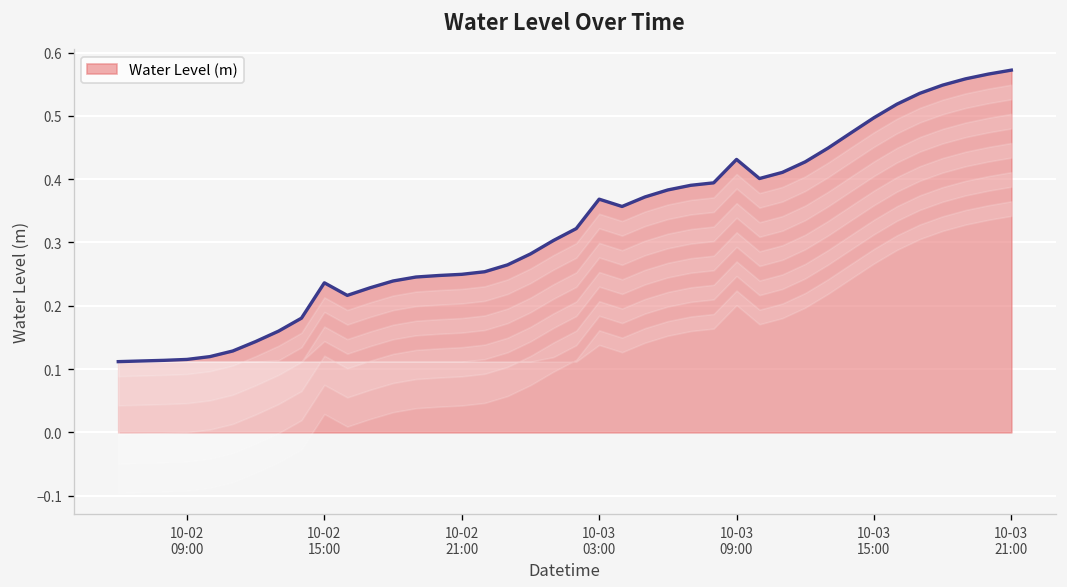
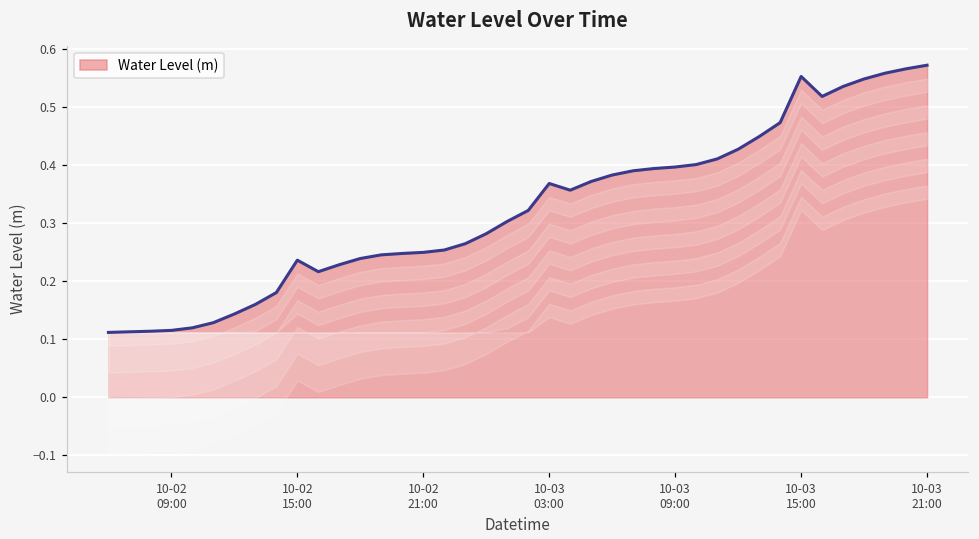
  {
    "Water Level (m)": {
      "10-02 15:00": 0.24,
      "10-02 21:00": 0.25,
      "10-03 03:00": 0.37,
-     "10-03 09:00": 0.43,
-     "10-03 15:00": 0.50,
+     "10-03 09:00": 0.40,
+     "10-03 15:00": 0.55,
      "10-03 21:00": 0.57
    }
  }
